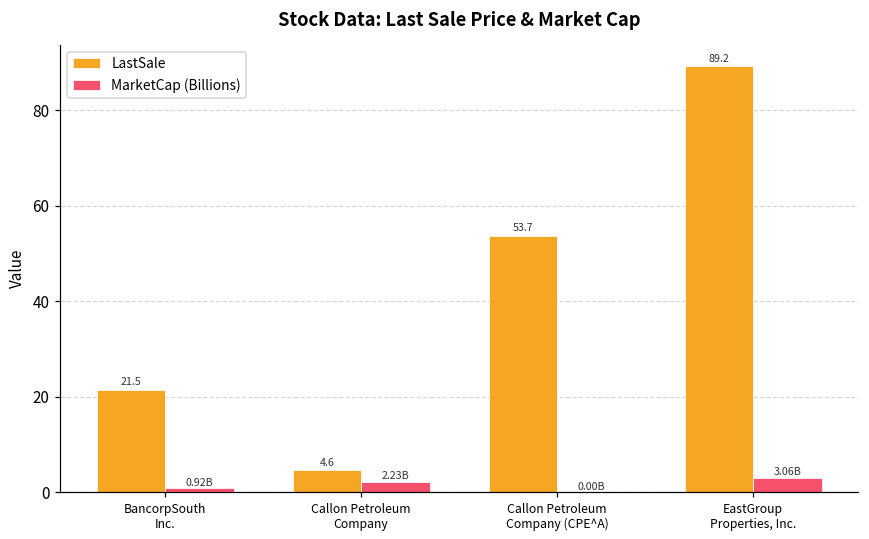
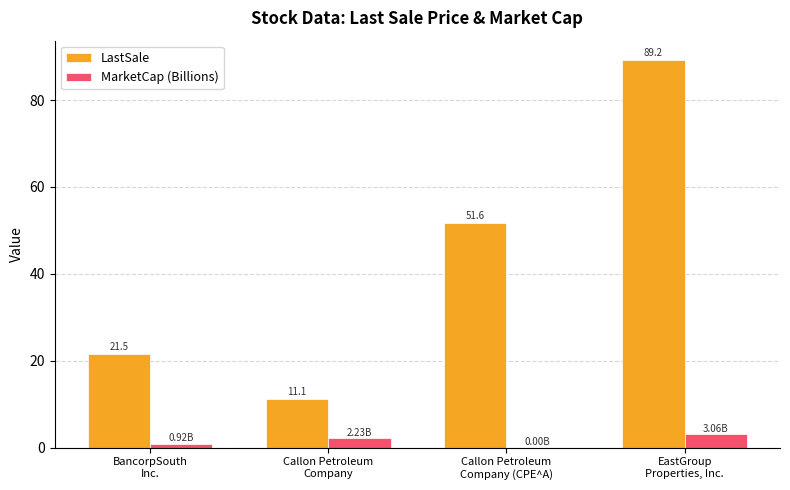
  {
    "LastSale": {
      "BancorpSouth Inc.": "21.5",
-     "Callon Petroleum Company": "4.6",
-     "Callon Petroleum Company (CPE^A)": "53.7",
+     "Callon Petroleum Company": "11.1",
+     "Callon Petroleum Company (CPE^A)": "51.6",
      "EastGroup Properties, Inc.": "89.2"
    },
    "MarketCap (Billions)": {
      "BancorpSouth Inc.": "0.92B",
      "Callon Petroleum Company": "2.23B",
      "Callon Petroleum Company (CPE^A)": "0.00B",
      "EastGroup Properties, Inc.": "3.06B"
    }
  }
